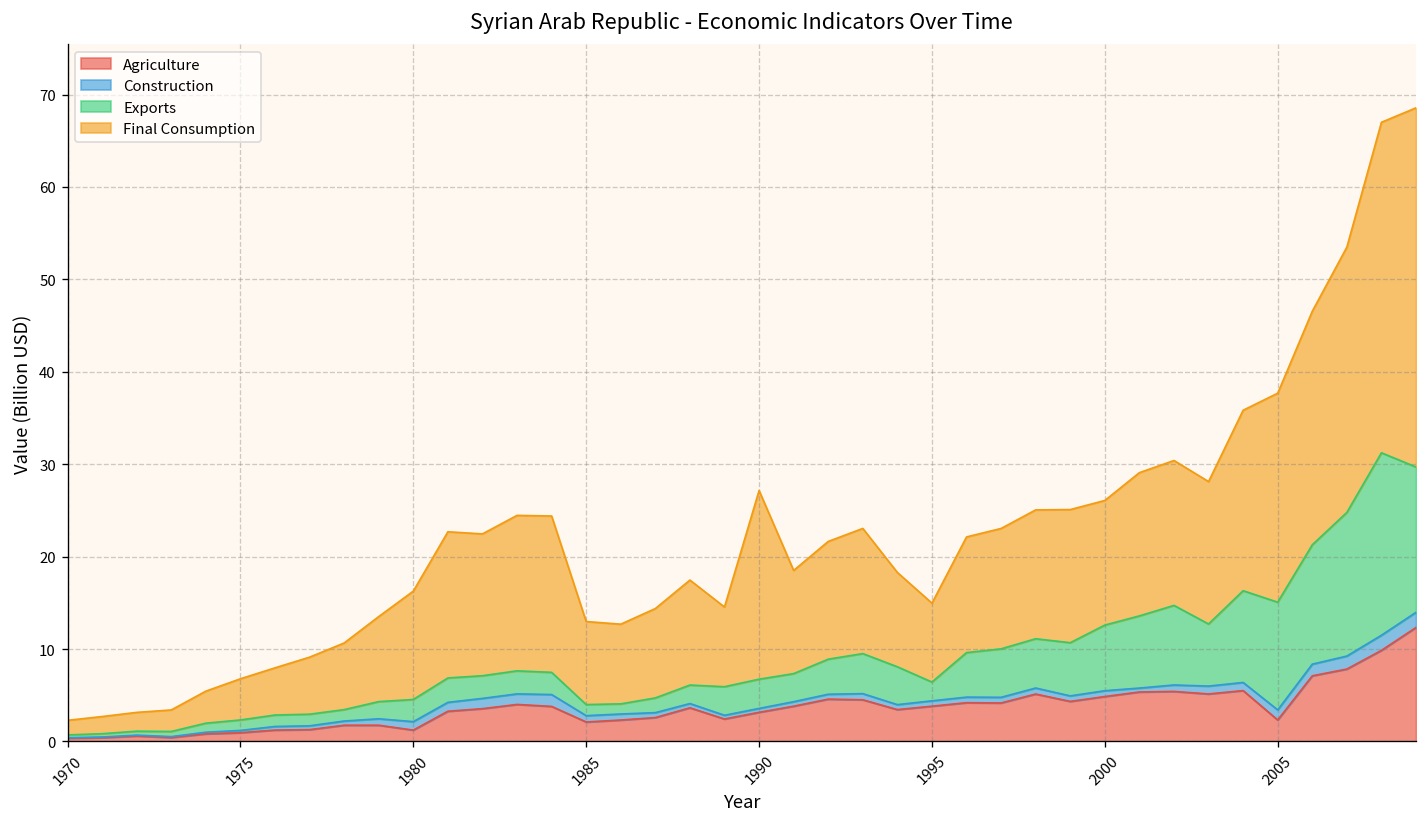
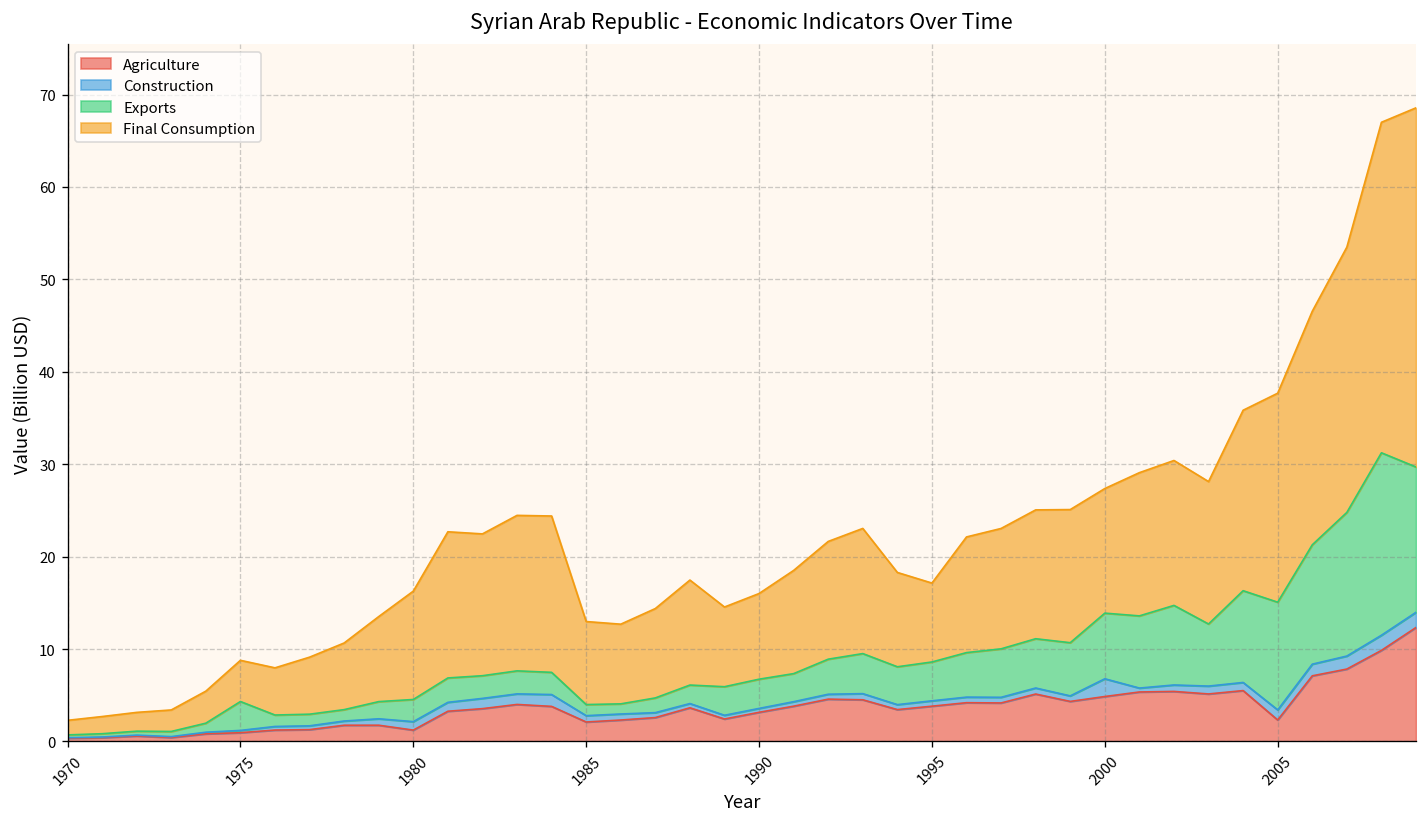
  {
    "Agriculture": {
      "1980": 1,
      "1985": 2,
      "1990": 3,
      "1995": 4,
      "2000": 5,
      "2005": 2
    },
    "Construction": {
      "1980": 1,
      "1985": 1,
      "1990": 0,
      "1995": 1,
-     "2000": 1,
+     "2000": 2,
      "2005": 1
    },
    "Exports": {
-     "1975": 1,
+     "1975": 3,
      "1980": 2,
      "1985": 1,
      "1990": 3,
-     "1995": 2,
+     "1995": 4,
      "2000": 7,
      "2005": 12
    },
    "Final Consumption": {
      "1970": 2,
      "1975": 4,
      "1980": 12,
      "1985": 9,
-     "1990": 20,
+     "1990": 9,
      "1995": 9,
      "2000": 13,
      "2005": 23
    }
  }
